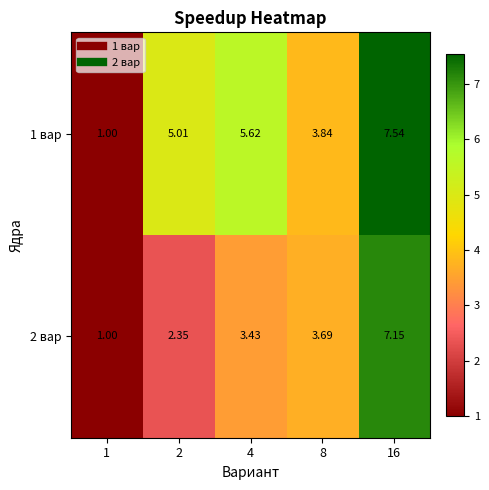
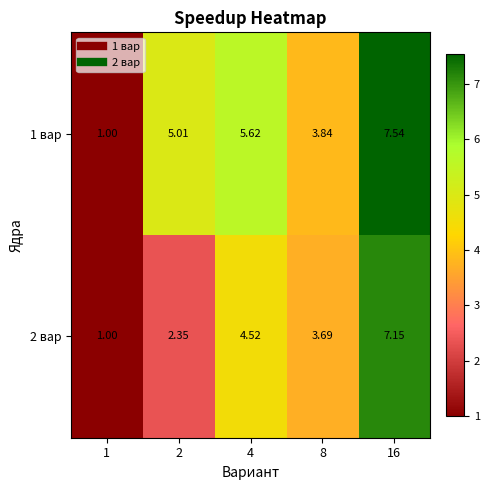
  {
    "1 вар": {
      "1": 1.00,
      "2": 5.01,
      "4": 5.62,
      "8": 3.84,
      "16": 7.54
    },
    "2 вар": {
      "1": 1.00,
      "2": 2.35,
-     "4": 3.43,
+     "4": 4.52,
      "8": 3.69,
      "16": 7.15
    }
  }
